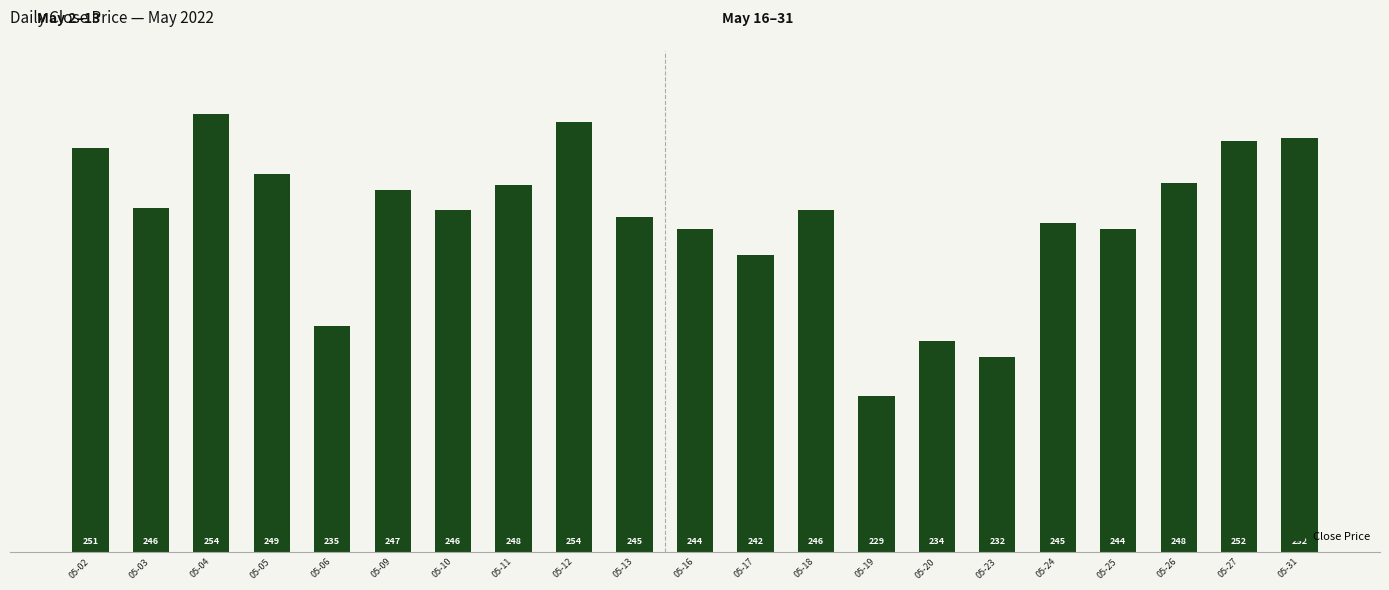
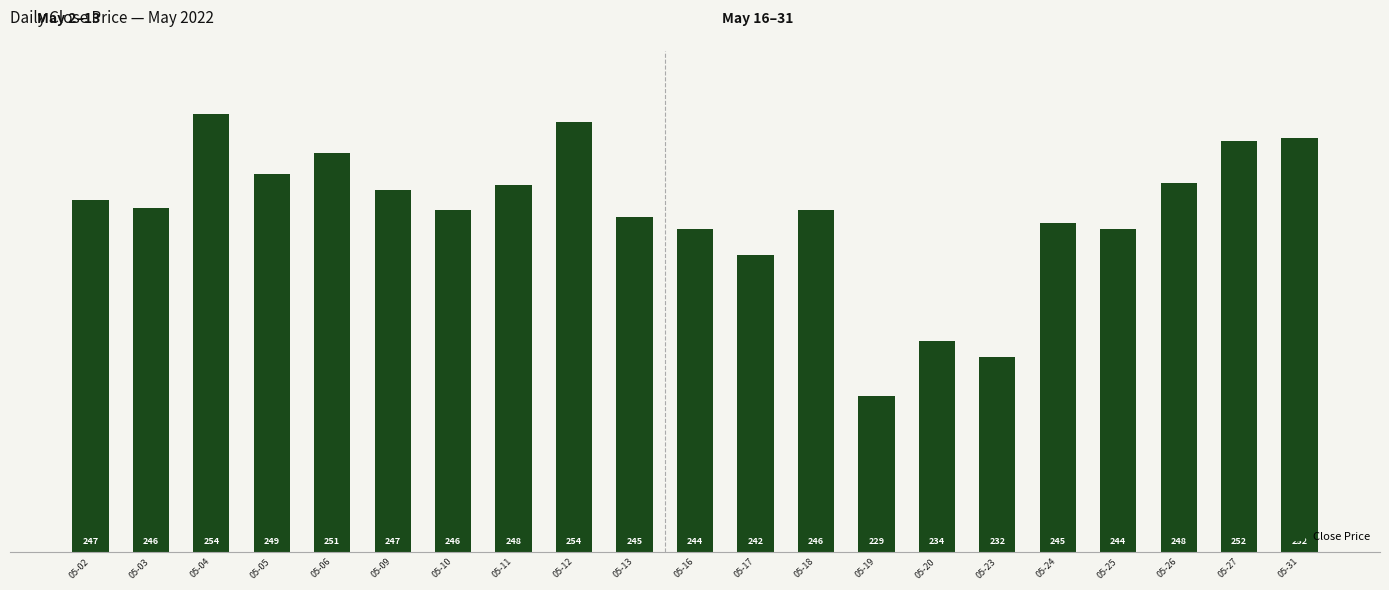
  {
-   "05-02": 251,
+   "05-02": 247,
    "05-03": 246,
    "05-04": 254,
    "05-05": 249,
-   "05-06": 235,
+   "05-06": 251,
    "05-09": 247,
    "05-10": 246,
    "05-11": 248,
    "05-12": 254,
    "05-13": 245,
    "05-16": 244,
    "05-17": 242,
    "05-18": 246,
    "05-19": 229,
    "05-20": 234,
    "05-23": 232,
    "05-24": 245,
    "05-25": 244,
    "05-26": 248,
    "05-27": 252,
    "05-31": 252
  }
